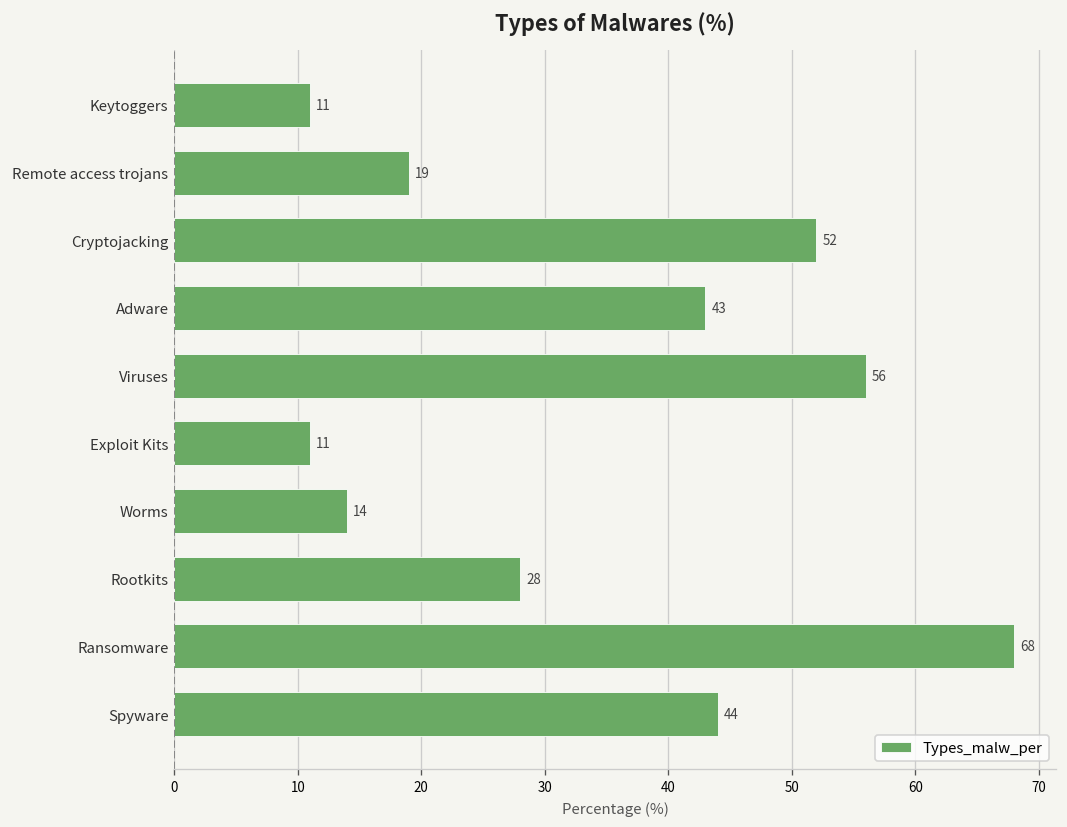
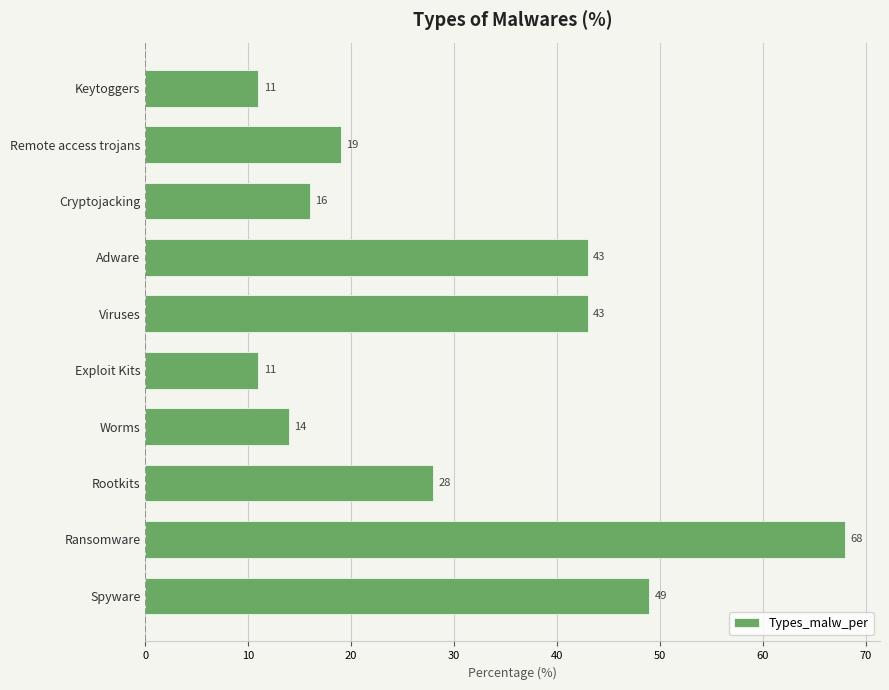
  {
    "Keytoggers": 11,
    "Remote access trojans": 19,
-   "Cryptojacking": 52,
+   "Cryptojacking": 16,
    "Adware": 43,
-   "Viruses": 56,
+   "Viruses": 43,
    "Exploit Kits": 11,
    "Worms": 14,
    "Rootkits": 28,
    "Ransomware": 68,
-   "Spyware": 44
+   "Spyware": 49
  }
